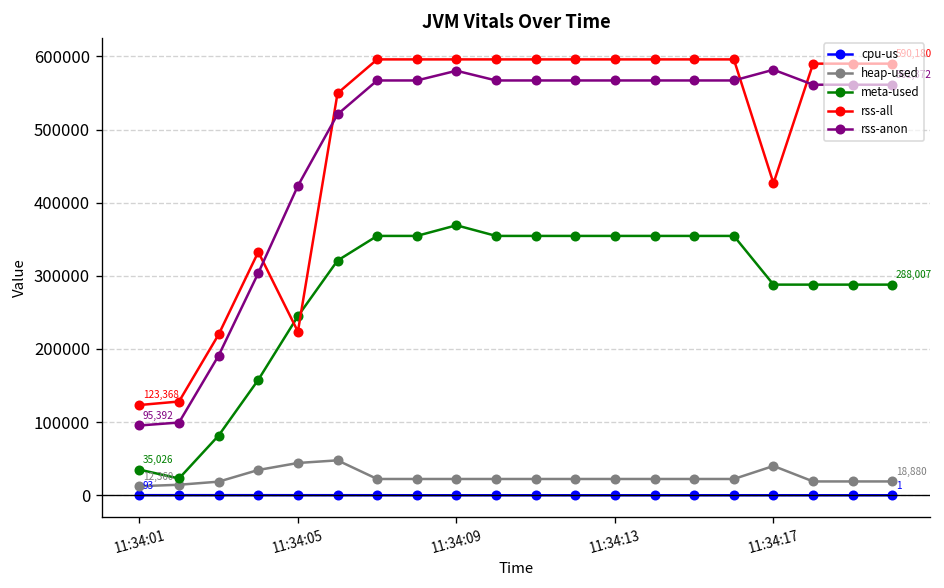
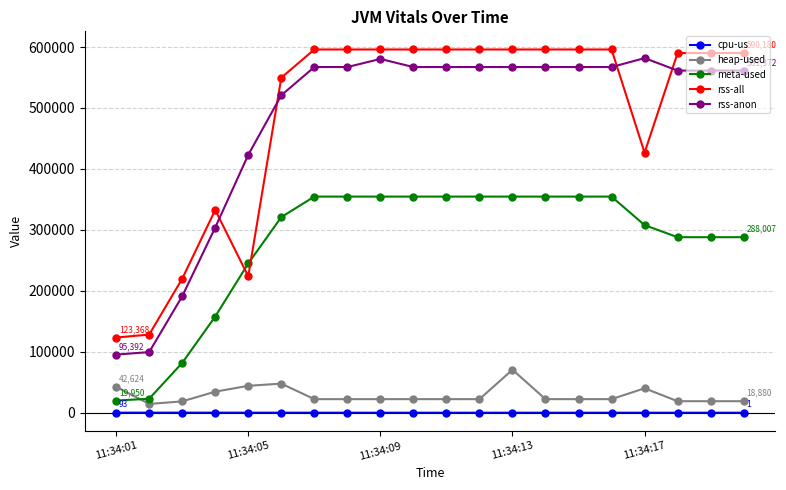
  {
    "cpu-us": {
      "11:34:01": "93"
    },
    "heap-used": {
-     "11:34:01": "12,360",
-     "11:34:13": "20000"
+     "11:34:01": "42,624",
+     "11:34:13": "70000"
    },
    "meta-used": {
-     "11:34:01": "35,026",
-     "11:34:09": "370000",
-     "11:34:17": "290000"
+     "11:34:01": "19,950",
+     "11:34:09": "350000",
+     "11:34:17": "310000"
    },
    "rss-all": {
      "11:34:05": "220000",
      "11:34:09": "600000",
      "11:34:13": "600000",
      "11:34:17": "430000"
    },
    "rss-anon": {
      "11:34:01": "95,392"
    }
  }
